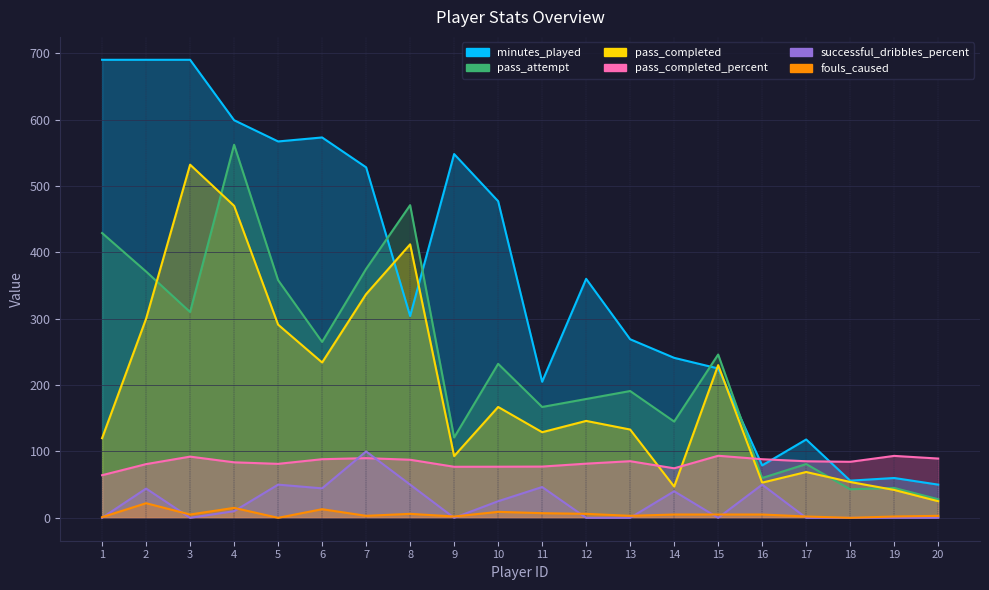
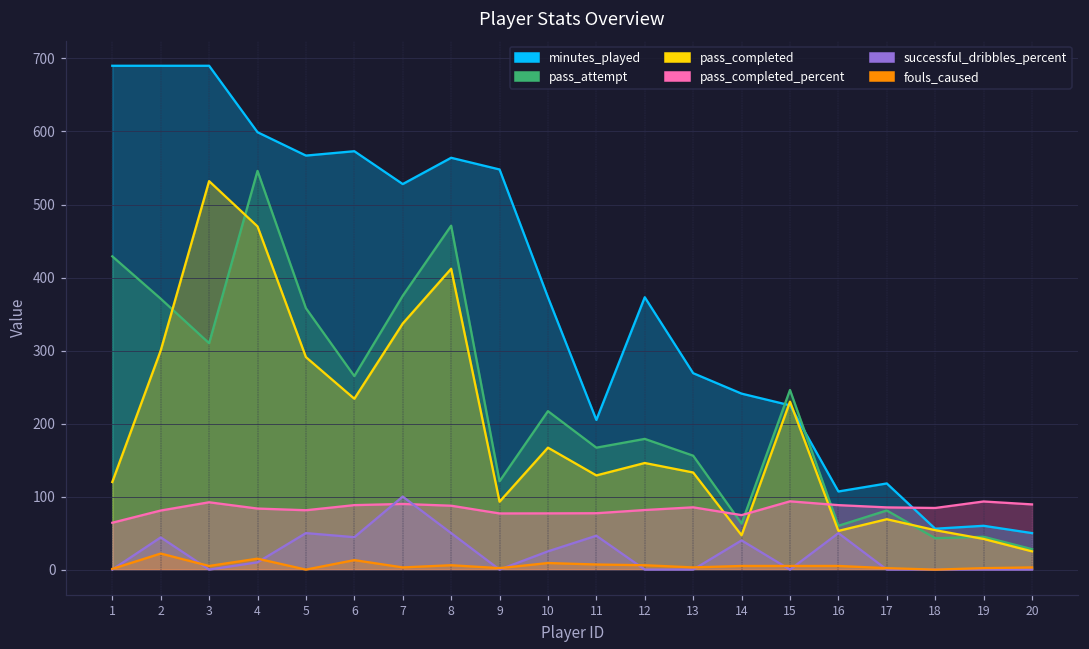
  {
    "minutes_played": {
      "1": 690,
      "2": 690,
      "3": 690,
      "4": 600,
      "5": 570,
      "6": 570,
      "7": 530,
-     "8": 300,
+     "8": 560,
      "9": 550,
-     "10": 480,
+     "10": 370,
      "11": 210,
-     "12": 360,
+     "12": 370,
      "13": 270,
      "14": 240,
      "15": 230,
-     "16": 80,
+     "16": 110,
      "17": 120,
      "19": 60,
      "20": 50
    },
    "pass_attempt": {
      "1": 430,
      "2": 370,
      "3": 310,
-     "4": 560,
+     "4": 550,
      "5": 360,
      "6": 270,
      "7": 380,
      "8": 470,
      "9": 120,
-     "10": 230,
+     "10": 220,
      "11": 170,
      "12": 180,
-     "13": 190,
-     "14": 150,
+     "13": 160,
+     "14": 60,
      "15": 250,
      "16": 60,
      "17": 80,
      "18": 40
    }
  }
